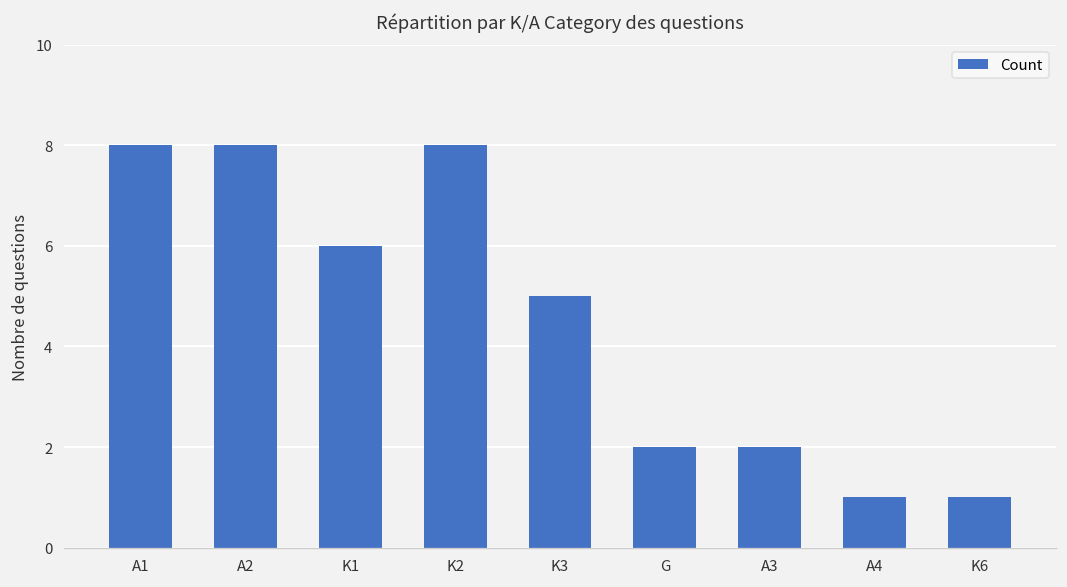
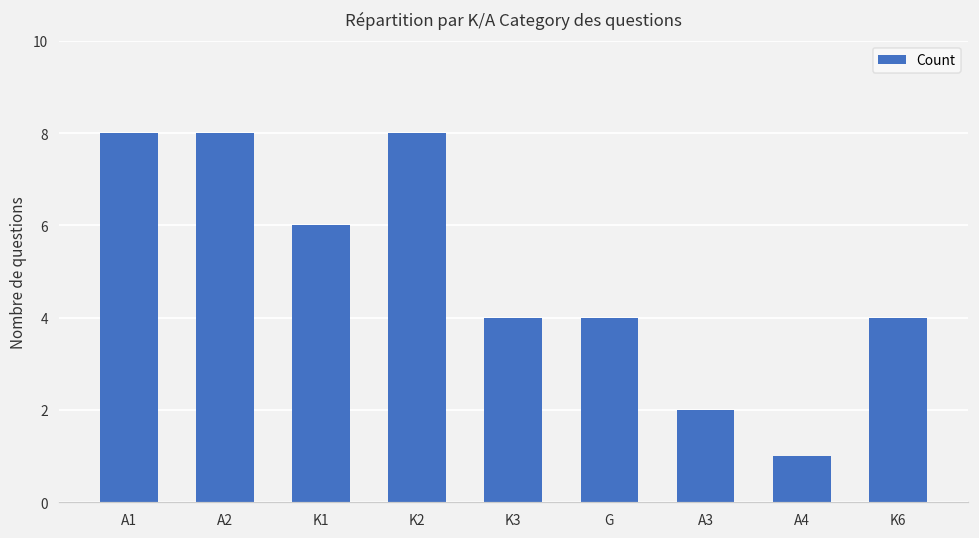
  {
    "A1": 8,
    "A2": 8,
    "K1": 6,
    "K2": 8,
-   "K3": 5,
-   "G": 2,
+   "K3": 4,
+   "G": 4,
    "A3": 2,
    "A4": 1,
-   "K6": 1
+   "K6": 4
  }
